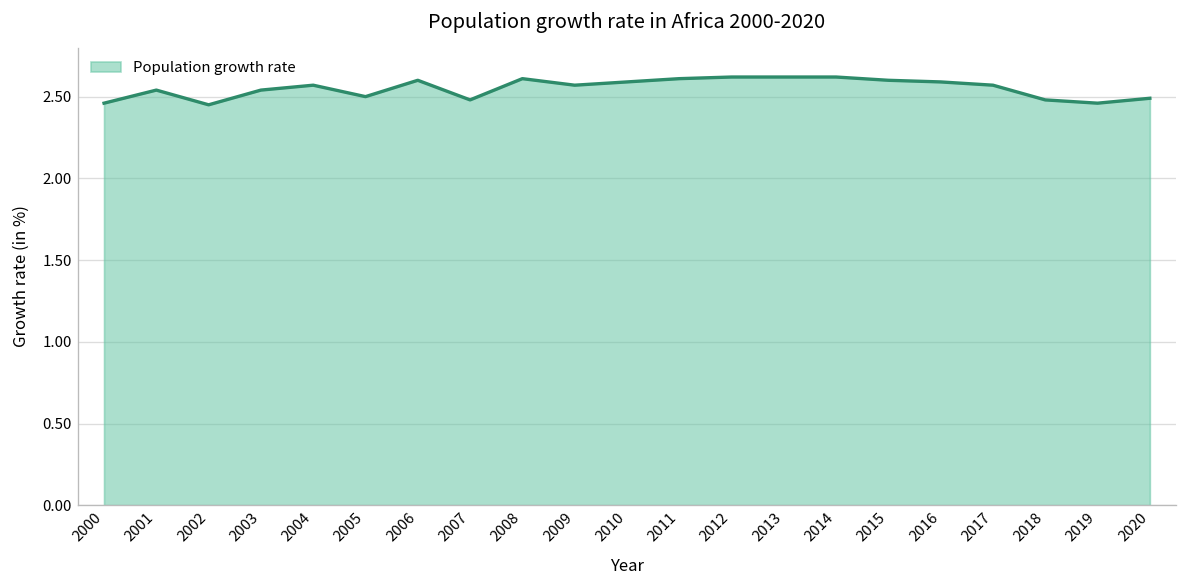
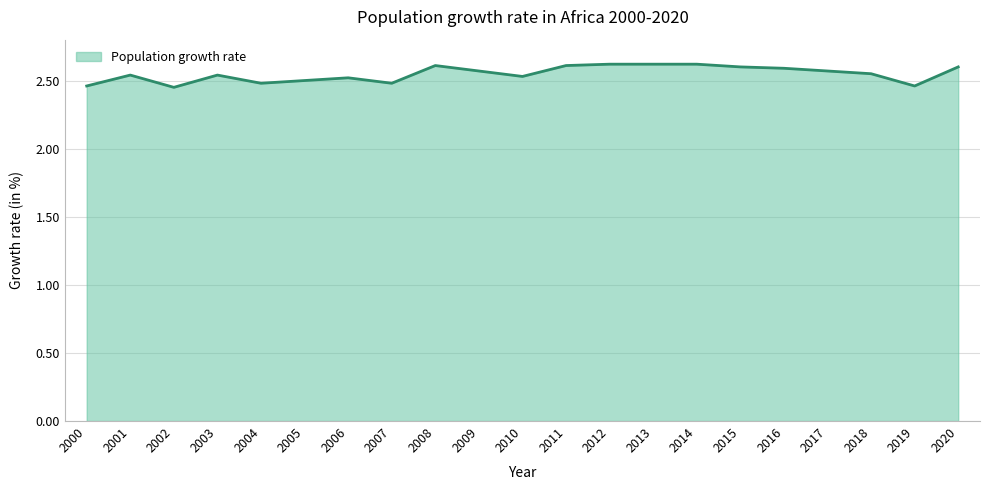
  {
    "2000": 2.46,
    "2001": 2.54,
    "2002": 2.45,
    "2003": 2.54,
-   "2004": 2.57,
+   "2004": 2.48,
    "2005": 2.50,
-   "2006": 2.60,
+   "2006": 2.52,
    "2007": 2.48,
    "2008": 2.61,
    "2009": 2.57,
-   "2010": 2.59,
+   "2010": 2.53,
    "2011": 2.61,
    "2012": 2.62,
    "2013": 2.62,
    "2014": 2.62,
    "2015": 2.60,
    "2016": 2.59,
    "2017": 2.57,
-   "2018": 2.48,
+   "2018": 2.55,
    "2019": 2.46,
-   "2020": 2.49
+   "2020": 2.60
  }
